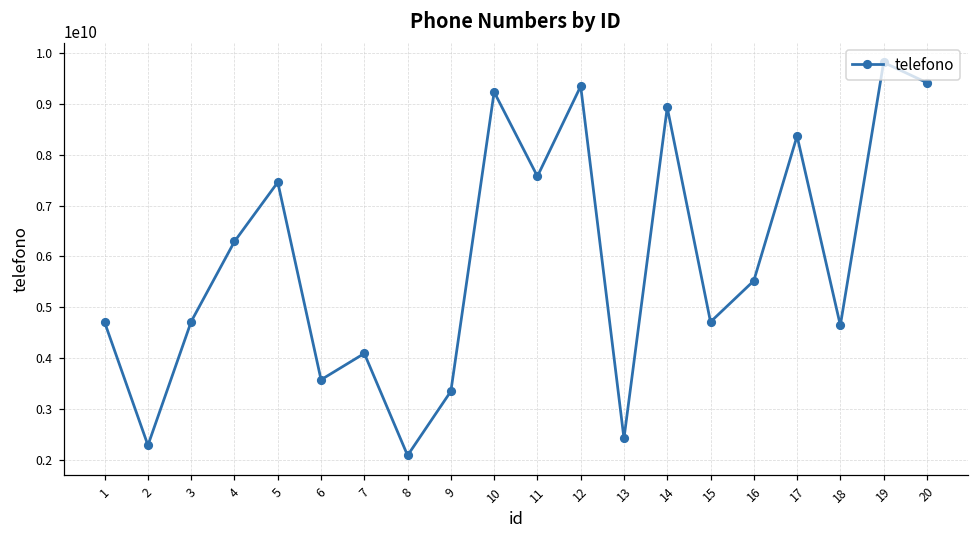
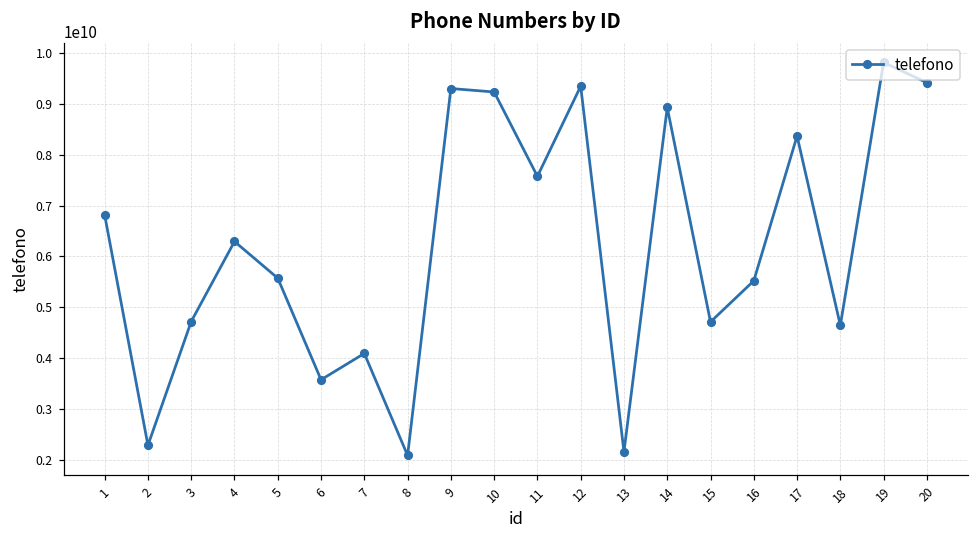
  {
-   "1": 4700000000,
+   "1": 6800000000,
    "2": 2300000000,
    "3": 4700000000,
    "4": 6300000000,
-   "5": 7500000000,
+   "5": 5600000000,
    "6": 3600000000,
    "7": 4100000000,
    "8": 2100000000,
-   "9": 3400000000,
+   "9": 9300000000,
    "10": 9200000000,
    "11": 7600000000,
    "12": 9300000000,
-   "13": 2400000000,
+   "13": 2200000000,
    "14": 8900000000,
    "15": 4700000000,
    "16": 5500000000,
    "17": 8400000000,
    "18": 4600000000,
    "20": 9400000000
  }
